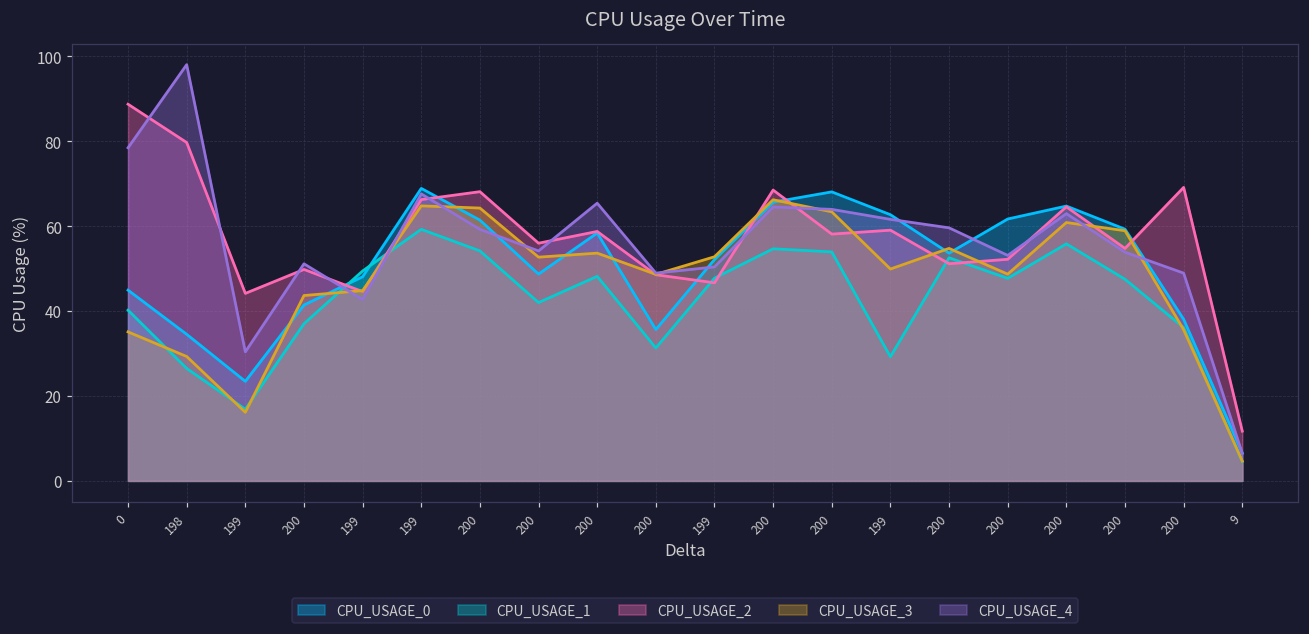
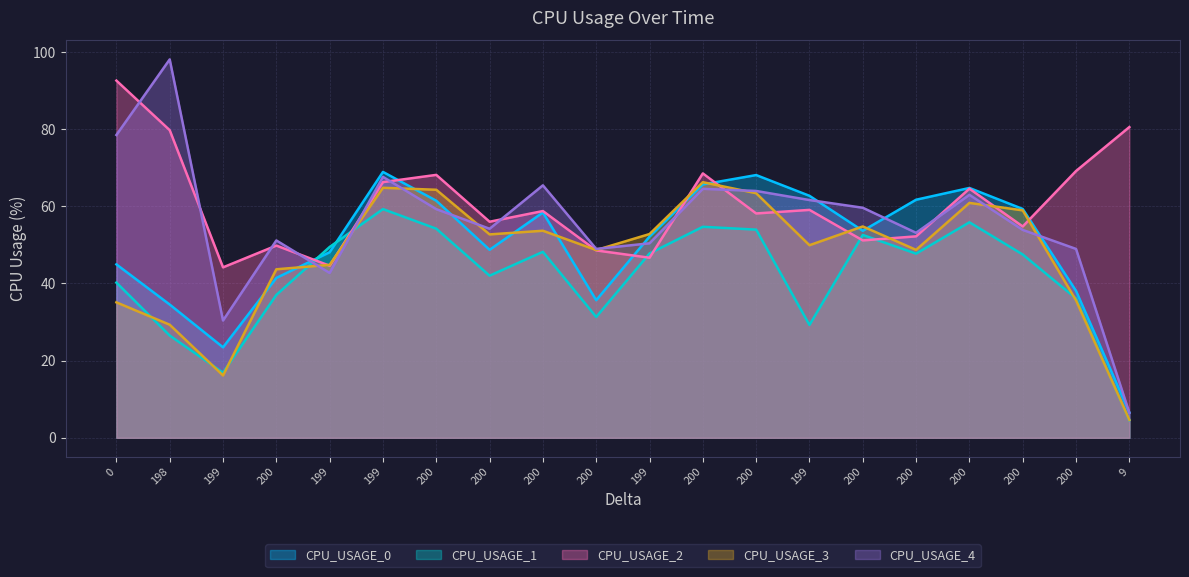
  {
    "CPU_USAGE_2": {
-     "0": 89,
+     "0": 93,
      "198": 80,
-     "9": 12
+     "9": 81
    },
    "CPU_USAGE_3": {
      "0": 35,
      "198": 29
    },
    "CPU_USAGE_4": {
      "0": 78,
      "198": 98
    }
  }
